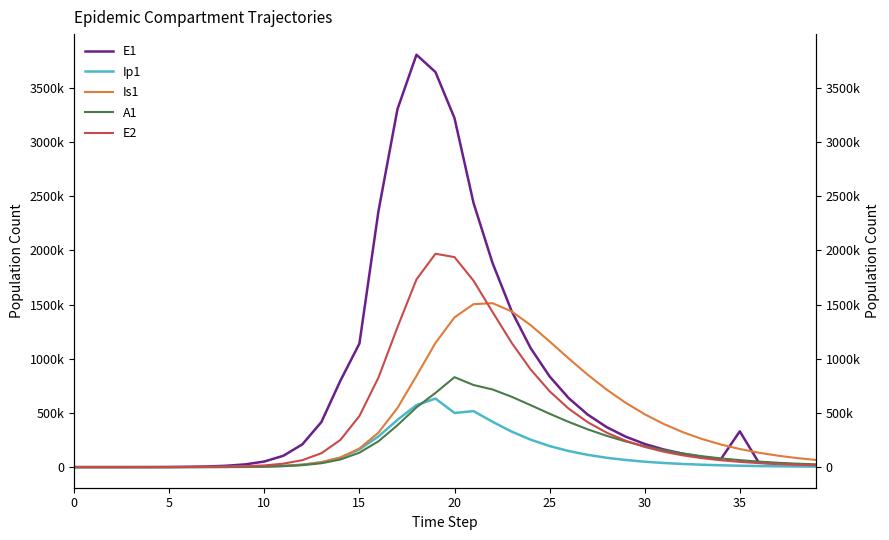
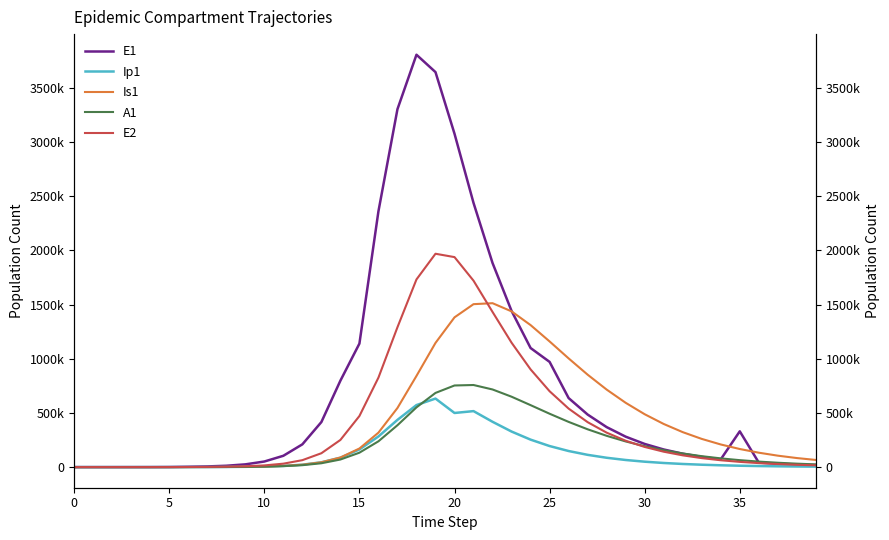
  {
    "E1": {
      "10": 50000,
      "15": 1140000,
-     "20": 3220000,
-     "25": 840000,
+     "20": 3080000,
+     "25": 970000,
      "35": 330000
    },
    "Ip1": {
      "20": 500000,
      "25": 190000,
      "30": 50000,
      "35": 10000
    },
    "A1": {
      "15": 130000,
-     "20": 830000,
+     "20": 750000,
      "25": 490000
    }
  }
